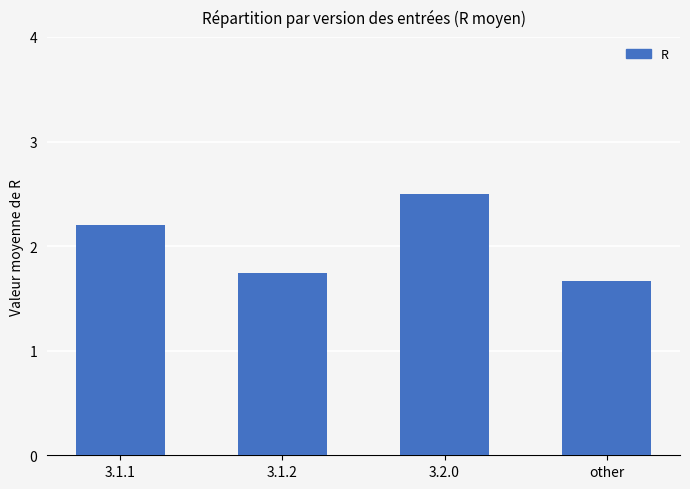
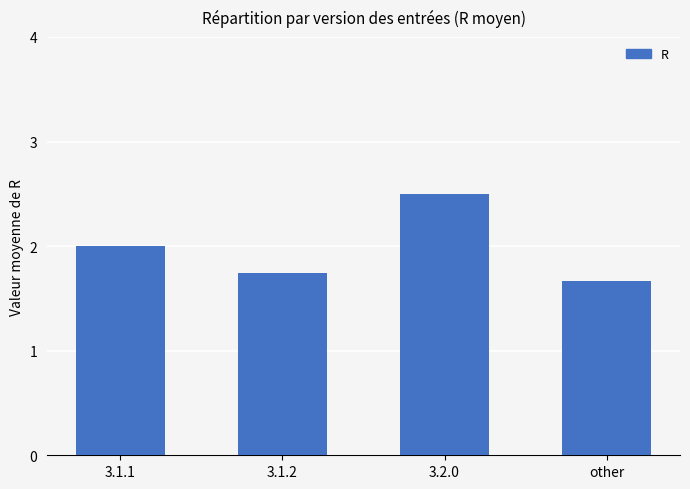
  {
-   "3.1.1": 2.2,
+   "3.1.1": 2.0,
    "3.1.2": 1.74,
    "3.2.0": 2.5,
    "other": 1.67
  }
